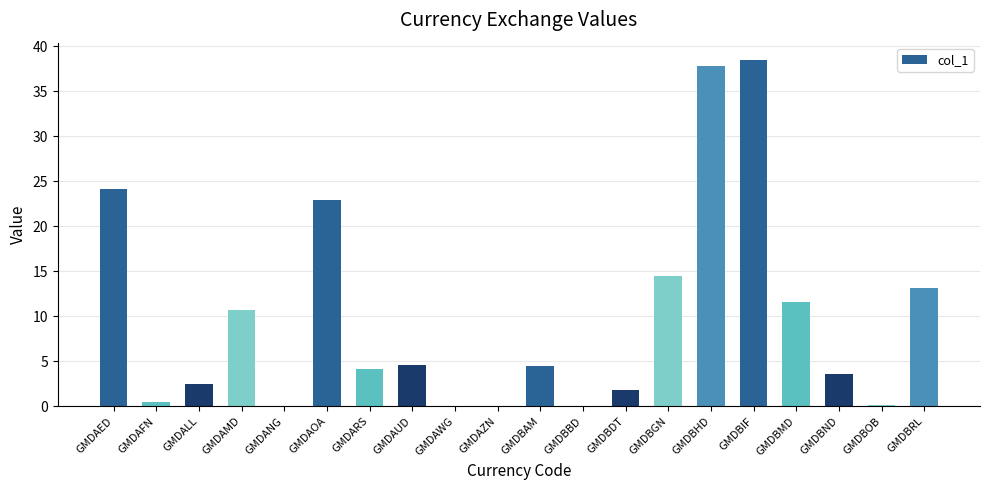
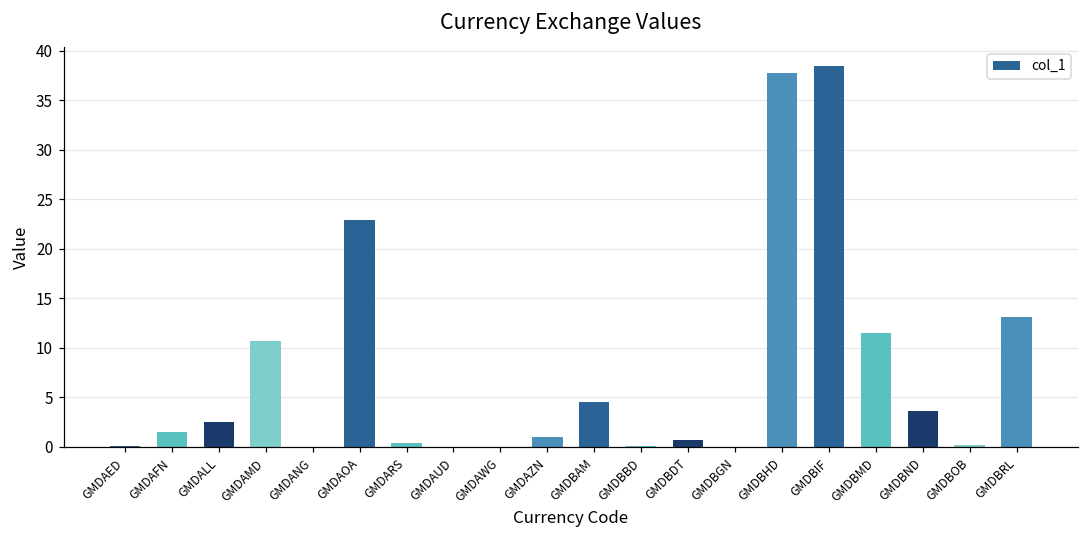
  {
-   "GMDAED": 24,
-   "GMDAFN": 1,
+   "GMDAED": 0,
+   "GMDAFN": 2,
    "GMDALL": 2,
    "GMDAMD": 11,
    "GMDAOA": 23,
-   "GMDARS": 4,
-   "GMDAUD": 5,
-   "GMDAZN": 0,
+   "GMDARS": 0,
+   "GMDAUD": 0,
+   "GMDAZN": 1,
    "GMDBAM": 5,
-   "GMDBDT": 2,
-   "GMDBGN": 14,
+   "GMDBDT": 1,
+   "GMDBGN": 0,
    "GMDBHD": 38,
    "GMDBIF": 38,
    "GMDBMD": 12,
    "GMDBND": 4,
    "GMDBRL": 13
  }
